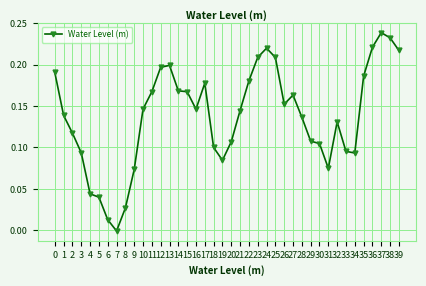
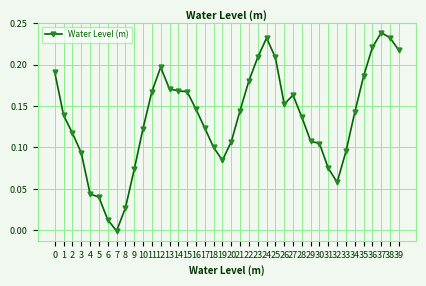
  {
    "0": 0.19,
    "1": 0.14,
    "2": 0.12,
    "3": 0.09,
    "4": 0.04,
    "5": 0.04,
    "6": 0.01,
    "7": 0.00,
    "8": 0.03,
    "9": 0.07,
-   "10": 0.15,
+   "10": 0.12,
    "11": 0.17,
    "12": 0.20,
-   "13": 0.20,
+   "13": 0.17,
    "14": 0.17,
    "15": 0.17,
    "16": 0.15,
-   "17": 0.18,
+   "17": 0.12,
    "18": 0.10,
    "19": 0.08,
    "20": 0.11,
    "21": 0.14,
    "22": 0.18,
    "23": 0.21,
-   "24": 0.22,
+   "24": 0.23,
    "25": 0.21,
    "26": 0.15,
    "27": 0.16,
    "28": 0.14,
    "29": 0.11,
    "30": 0.10,
    "31": 0.07,
-   "32": 0.13,
+   "32": 0.06,
    "33": 0.10,
-   "34": 0.09,
+   "34": 0.14,
    "35": 0.19,
    "36": 0.22,
    "37": 0.24,
    "38": 0.23,
    "39": 0.22
  }
